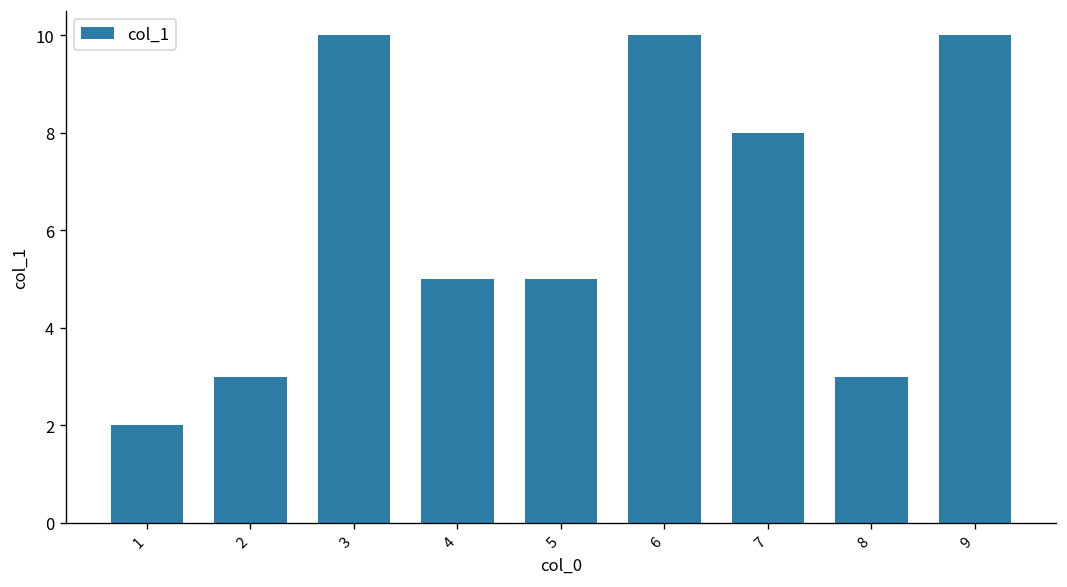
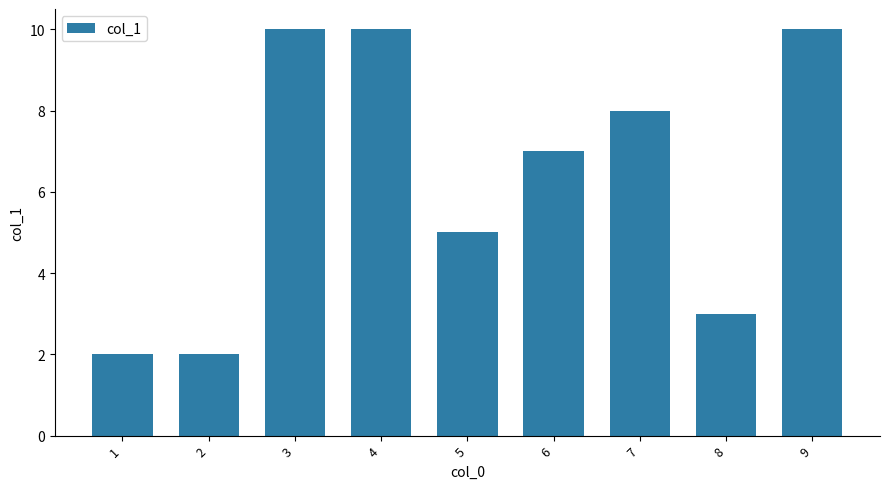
  {
    "1": 2,
-   "2": 3,
+   "2": 2,
    "3": 10,
-   "4": 5,
+   "4": 10,
    "5": 5,
-   "6": 10,
+   "6": 7,
    "7": 8,
    "8": 3,
    "9": 10
  }
